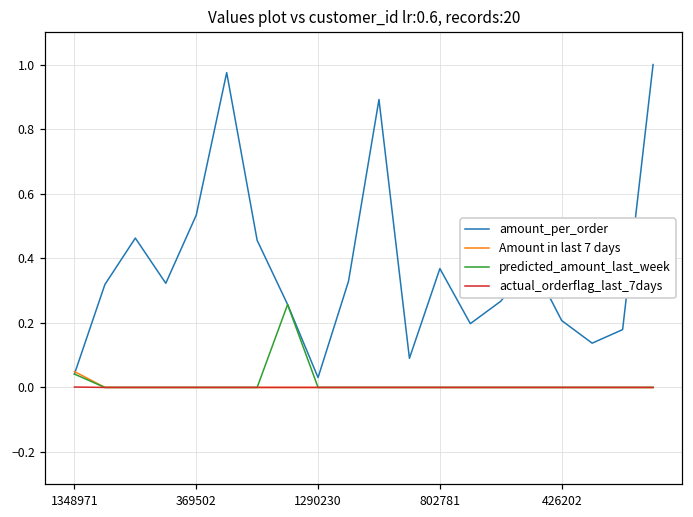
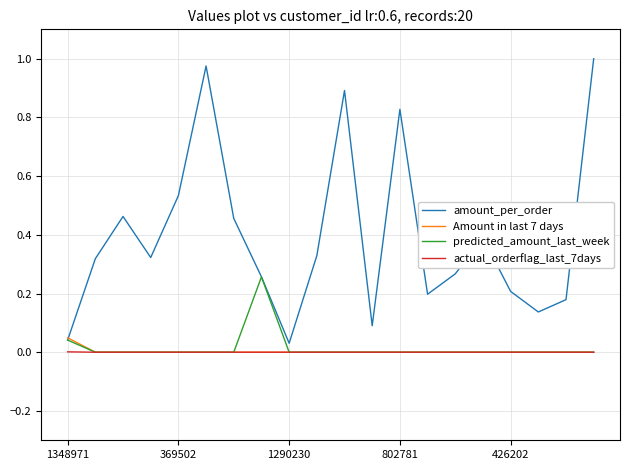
  {
    "amount_per_order": {
      "369502": 0.53,
      "1290230": 0.03,
-     "802781": 0.37,
+     "802781": 0.83,
      "426202": 0.21
    },
    "actual_orderflag_last_7days": {
      "1348971": 0.00
    }
  }
